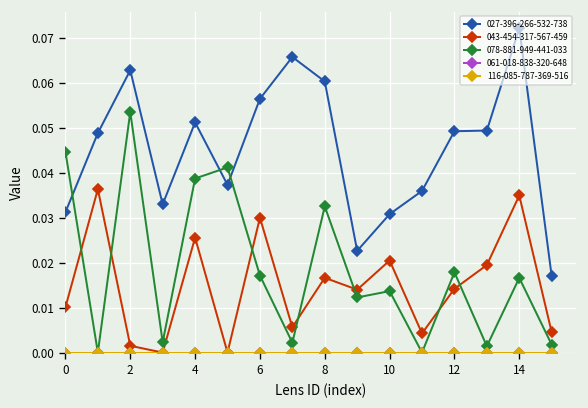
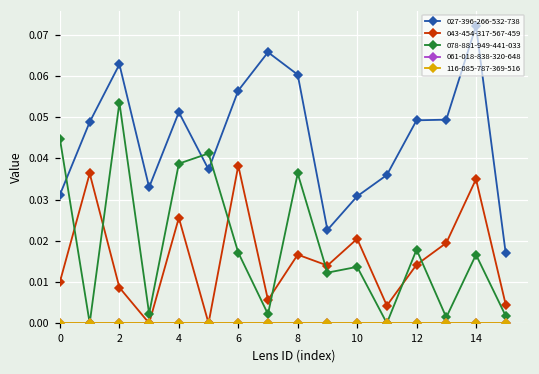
  {
    "027-396-266-532-738": {
      "0": 0.031,
      "2": 0.063,
      "4": 0.051,
      "6": 0.056,
      "8": 0.060,
      "10": 0.031,
      "12": 0.049
    },
    "043-454-317-567-459": {
      "0": 0.010,
-     "2": 0.002,
+     "2": 0.009,
      "4": 0.026,
-     "6": 0.030,
+     "6": 0.038,
      "8": 0.017,
      "10": 0.020,
      "12": 0.014,
      "14": 0.035
    },
    "078-881-949-441-033": {
      "0": 0.045,
      "2": 0.053,
      "4": 0.039,
      "6": 0.017,
-     "8": 0.032,
+     "8": 0.036,
      "10": 0.014,
      "12": 0.018,
      "14": 0.017
    },
    "116-085-787-369-516": {
      "0": 0.000,
      "2": 0.000,
      "4": 0.000,
      "6": 0.000,
      "8": 0.000,
      "10": 0.000,
      "12": 0.000,
      "14": 0.000
    }
  }
